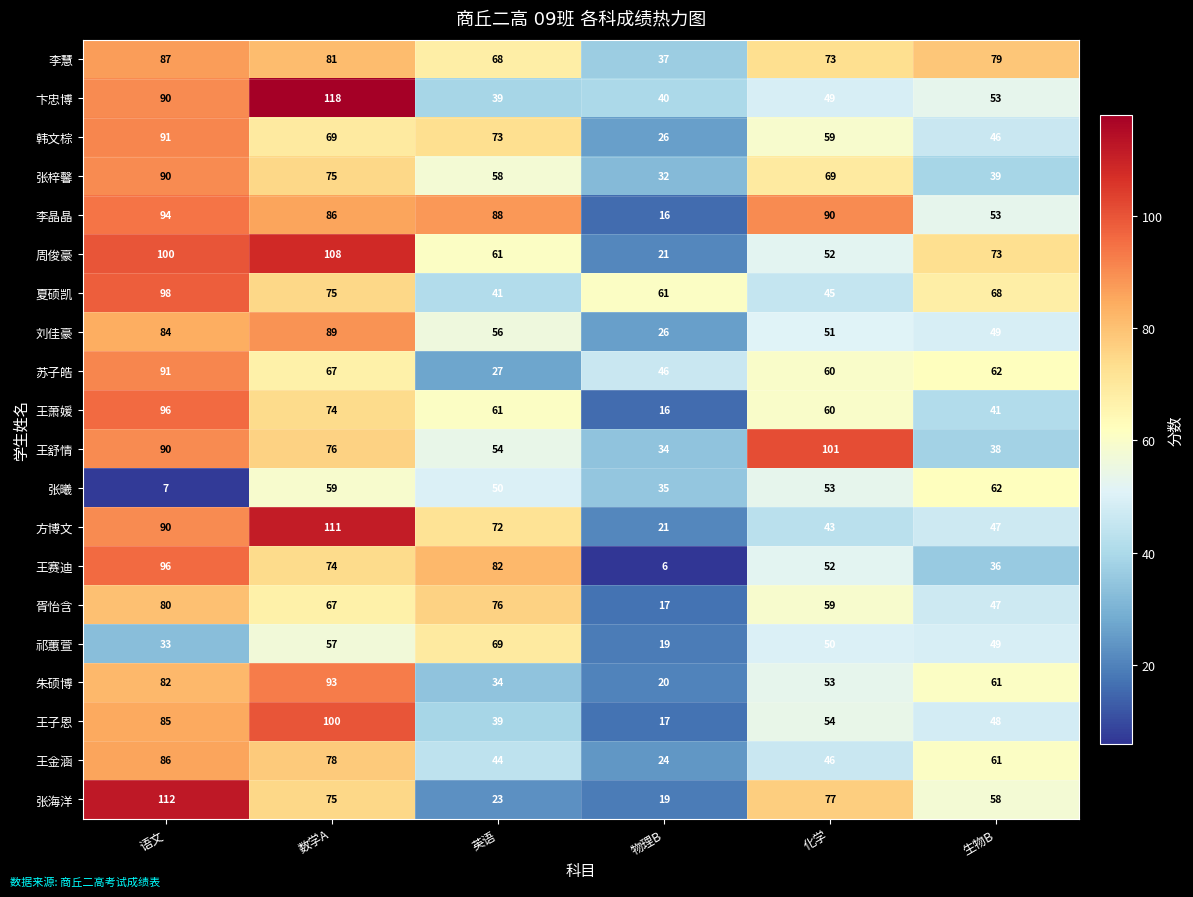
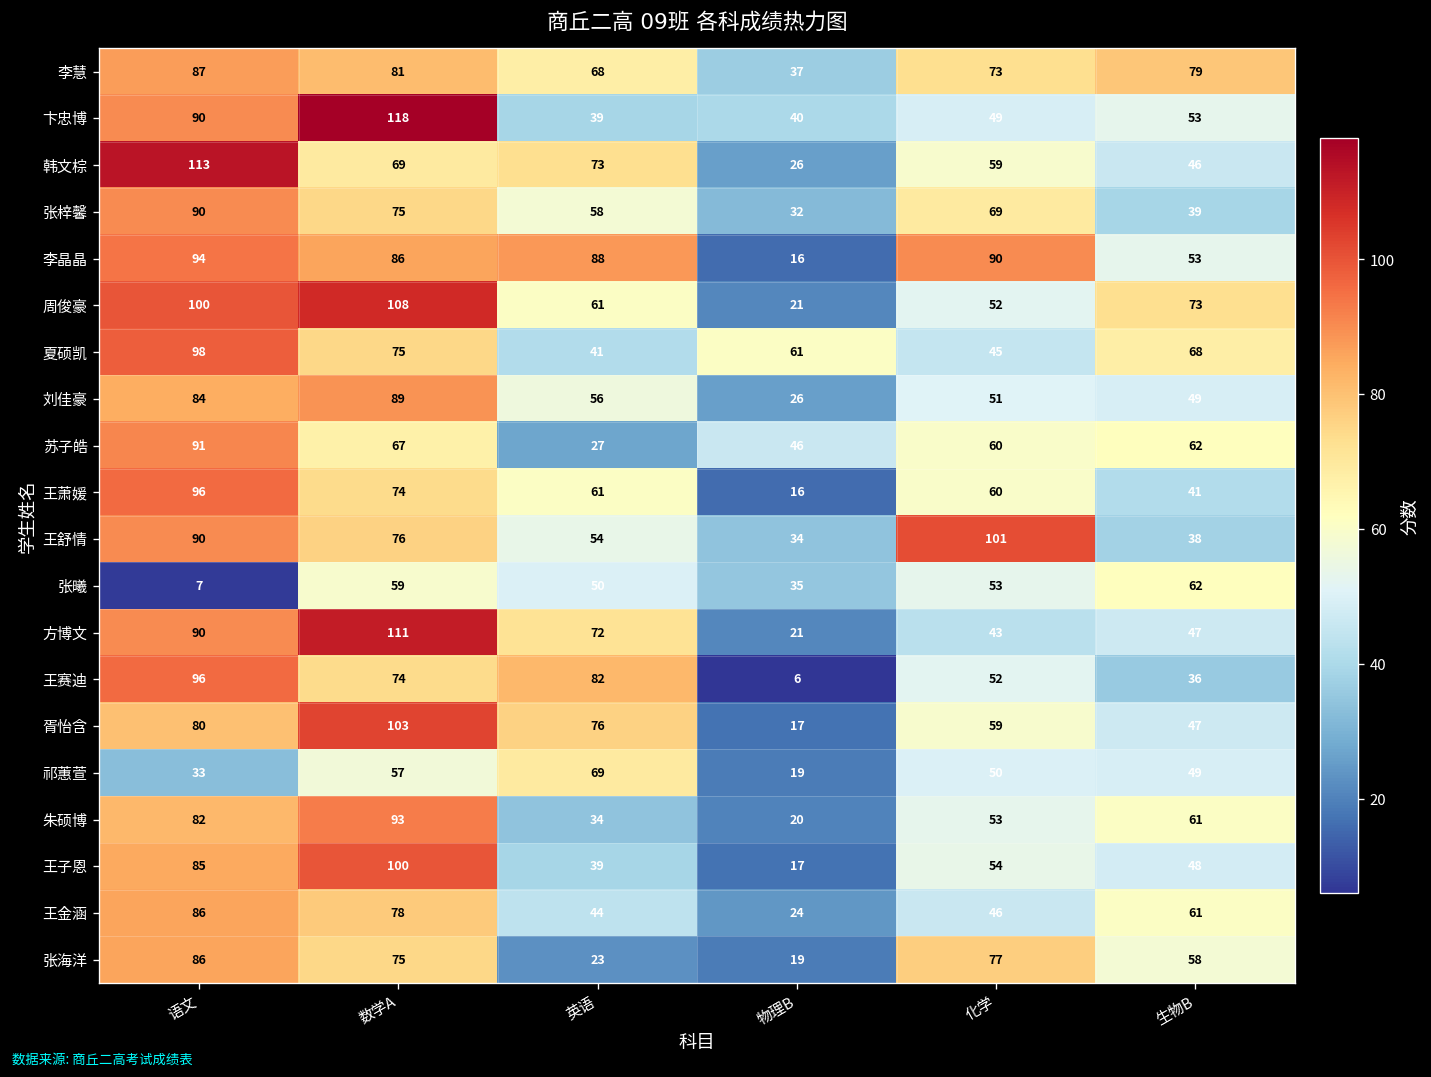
  {
    "李慧": {
      "语文": 87,
      "数学A": 81,
      "英语": 68,
      "物理B": 37,
      "化学": 73,
      "生物B": 79
    },
    "卞忠博": {
      "语文": 90,
      "数学A": 118,
      "英语": 39,
      "物理B": 40,
      "生物B": 53
    },
    "韩文棕": {
-     "语文": 91,
+     "语文": 113,
      "数学A": 69,
      "英语": 73,
      "物理B": 26,
      "化学": 59,
      "生物B": 46
    },
    "张梓馨": {
      "语文": 90,
      "数学A": 75,
      "英语": 58,
      "物理B": 32,
      "化学": 69,
      "生物B": 39
    },
    "李晶晶": {
      "语文": 94,
      "数学A": 86,
      "英语": 88,
      "物理B": 16,
      "化学": 90,
      "生物B": 53
    },
    "周俊豪": {
      "语文": 100,
      "数学A": 108,
      "英语": 61,
      "物理B": 21,
      "化学": 52,
      "生物B": 73
    },
    "夏硕凯": {
      "语文": 98,
      "数学A": 75,
      "英语": 41,
      "物理B": 61,
      "化学": 45,
      "生物B": 68
    },
    "刘佳豪": {
      "语文": 84,
      "数学A": 89,
      "英语": 56,
      "物理B": 26,
      "化学": 51
    },
    "苏子皓": {
      "语文": 91,
      "数学A": 67,
      "英语": 27,
      "物理B": 46,
      "化学": 60,
      "生物B": 62
    },
    "王萧媛": {
      "语文": 96,
      "数学A": 74,
      "英语": 61,
      "物理B": 16,
      "化学": 60,
      "生物B": 41
    },
    "王舒情": {
      "语文": 90,
      "数学A": 76,
      "英语": 54,
      "物理B": 34,
      "化学": 101,
      "生物B": 38
    },
    "张曦": {
      "语文": 7,
      "数学A": 59,
      "物理B": 35,
      "化学": 53,
      "生物B": 62
    },
    "方博文": {
      "语文": 90,
      "数学A": 111,
      "英语": 72,
      "物理B": 21,
      "化学": 43,
      "生物B": 47
    },
    "王赛迪": {
      "语文": 96,
      "数学A": 74,
      "英语": 82,
      "物理B": 6,
      "化学": 52,
      "生物B": 36
    },
    "胥怡含": {
      "语文": 80,
-     "数学A": 67,
+     "数学A": 103,
      "英语": 76,
      "物理B": 17,
      "化学": 59,
      "生物B": 47
    },
    "祁蕙萱": {
      "语文": 33,
      "数学A": 57,
      "英语": 69,
      "物理B": 19
    },
    "朱硕博": {
      "语文": 82,
      "数学A": 93,
      "英语": 34,
      "物理B": 20,
      "化学": 53,
      "生物B": 61
    },
    "王子恩": {
      "语文": 85,
      "数学A": 100,
      "英语": 39,
      "物理B": 17,
      "化学": 54
    },
    "王金涵": {
      "语文": 86,
      "数学A": 78,
      "英语": 44,
      "物理B": 24,
      "化学": 46,
      "生物B": 61
    },
    "张海洋": {
-     "语文": 112,
+     "语文": 86,
      "数学A": 75,
      "英语": 23,
      "物理B": 19,
      "化学": 77,
      "生物B": 58
    }
  }
